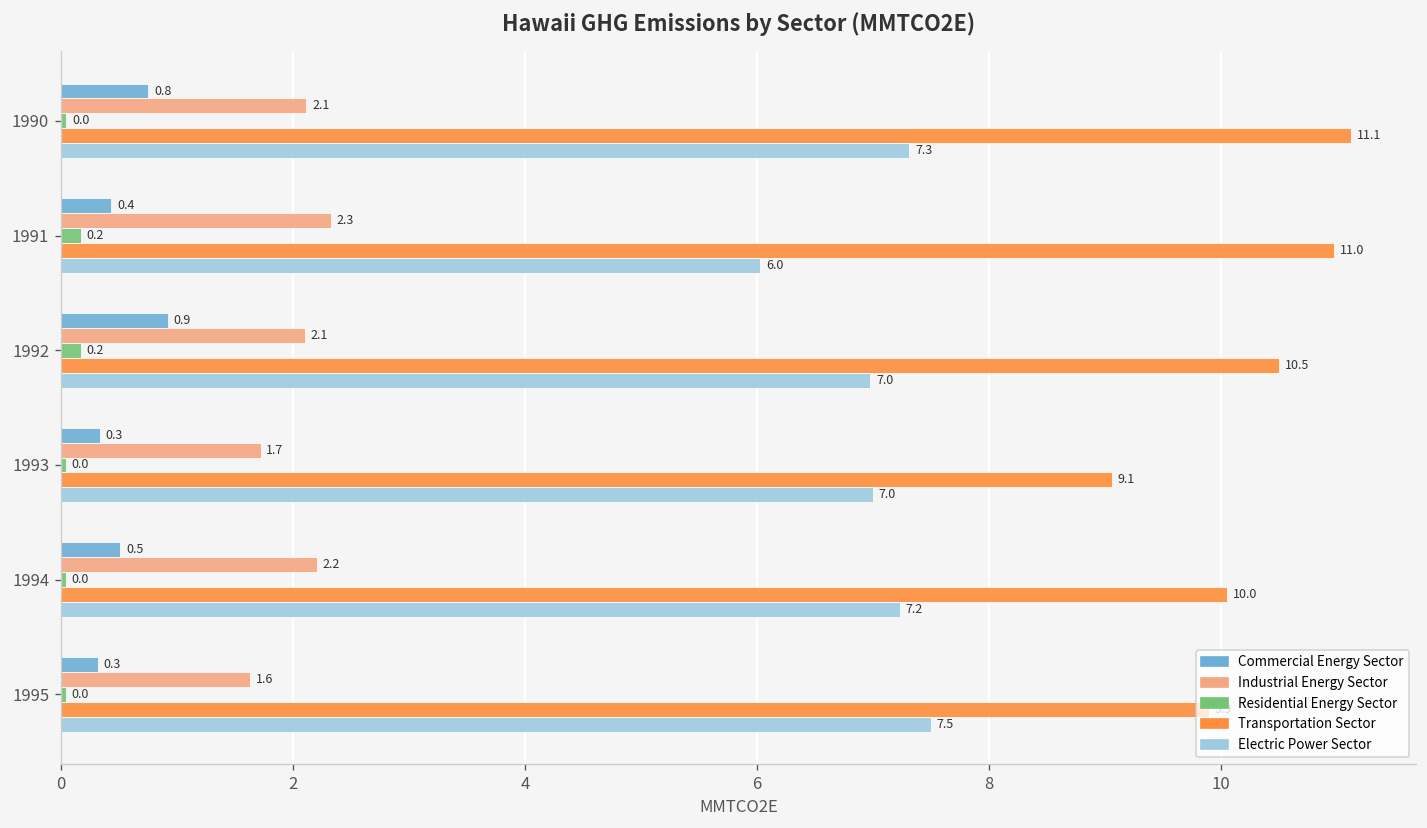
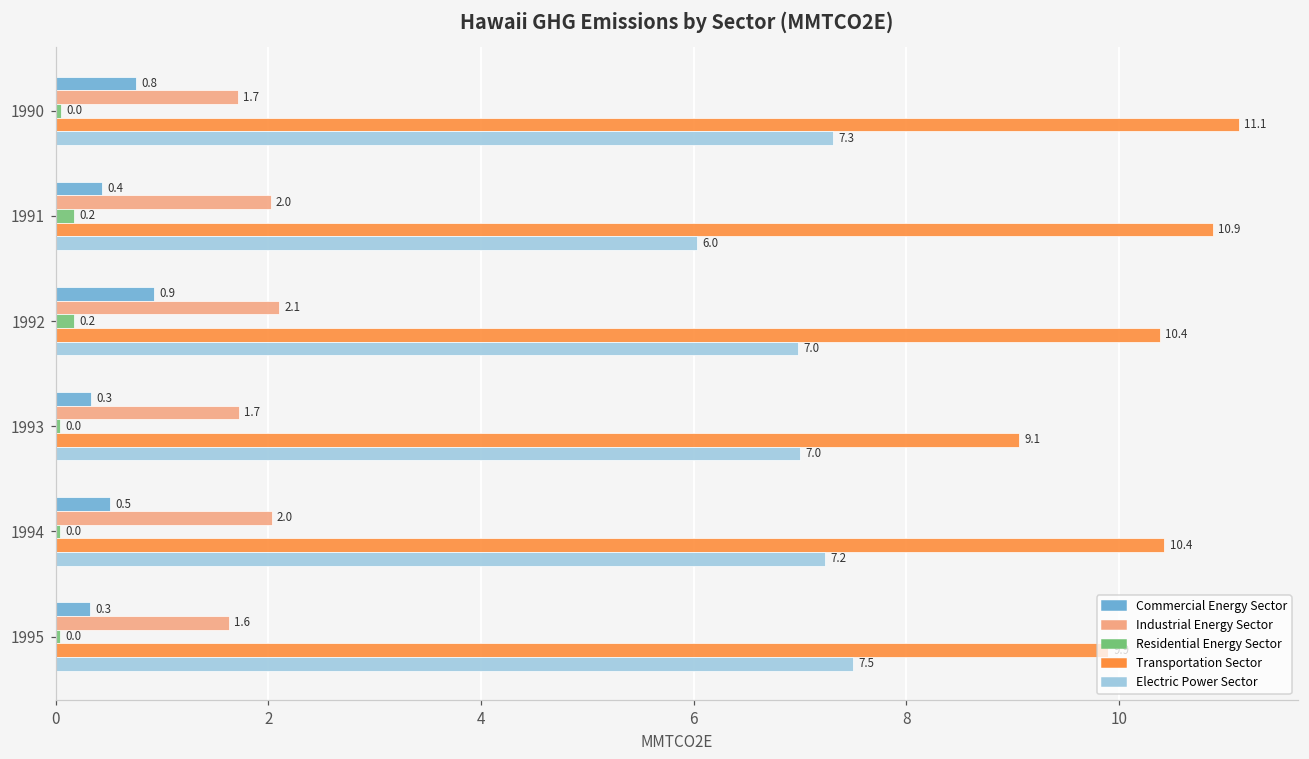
  {
    "Industrial Energy Sector": {
-     "1990": 2.1,
-     "1991": 2.3,
+     "1990": 1.7,
+     "1991": 2.0,
      "1992": 2.1,
      "1993": 1.7,
-     "1994": 2.2,
+     "1994": 2.0,
      "1995": 1.6
    },
    "Residential Energy Sector": {
      "1990": 0.0,
      "1991": 0.2,
      "1992": 0.2,
      "1993": 0.0,
      "1994": 0.0,
      "1995": 0.0
    },
    "Transportation Sector": {
      "1990": 11.1,
-     "1991": 11.0,
-     "1992": 10.5,
+     "1991": 10.9,
+     "1992": 10.4,
      "1993": 9.1,
-     "1994": 10.0
+     "1994": 10.4
    }
  }
